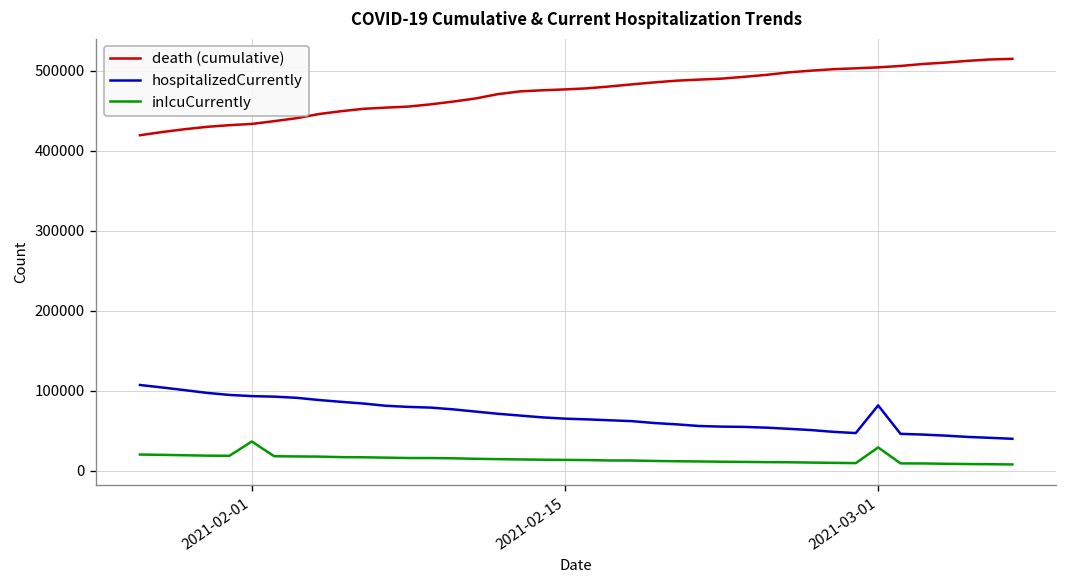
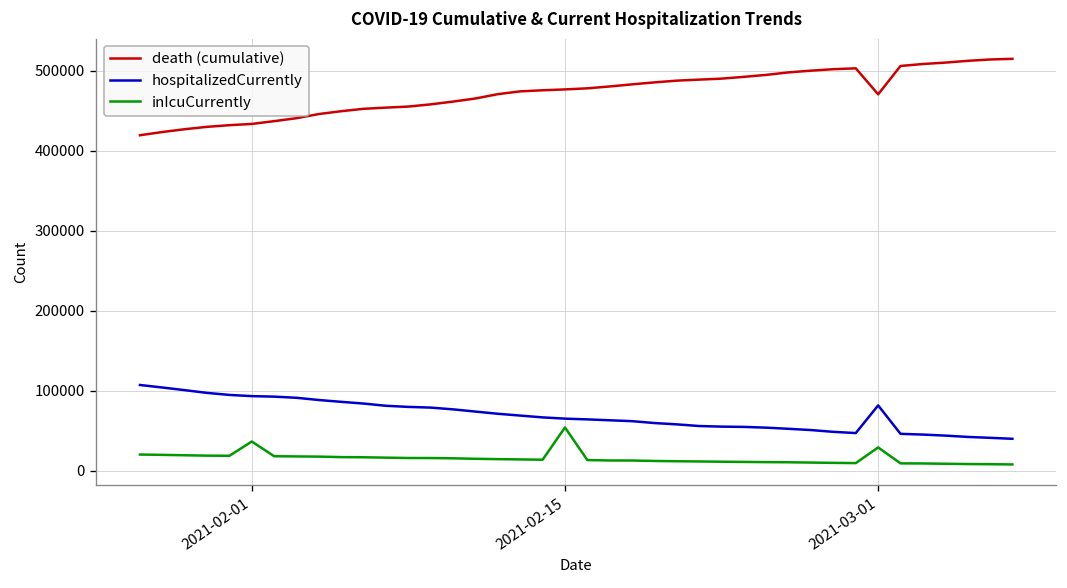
  {
    "death (cumulative)": {
      "2021-02-01": 430000,
      "2021-02-15": 480000,
-     "2021-03-01": 500000
+     "2021-03-01": 470000
    },
    "hospitalizedCurrently": {
      "2021-02-01": 90000,
      "2021-02-15": 70000,
      "2021-03-01": 80000
    },
    "inIcuCurrently": {
      "2021-02-01": 40000,
-     "2021-02-15": 10000,
+     "2021-02-15": 50000,
      "2021-03-01": 30000
    }
  }
